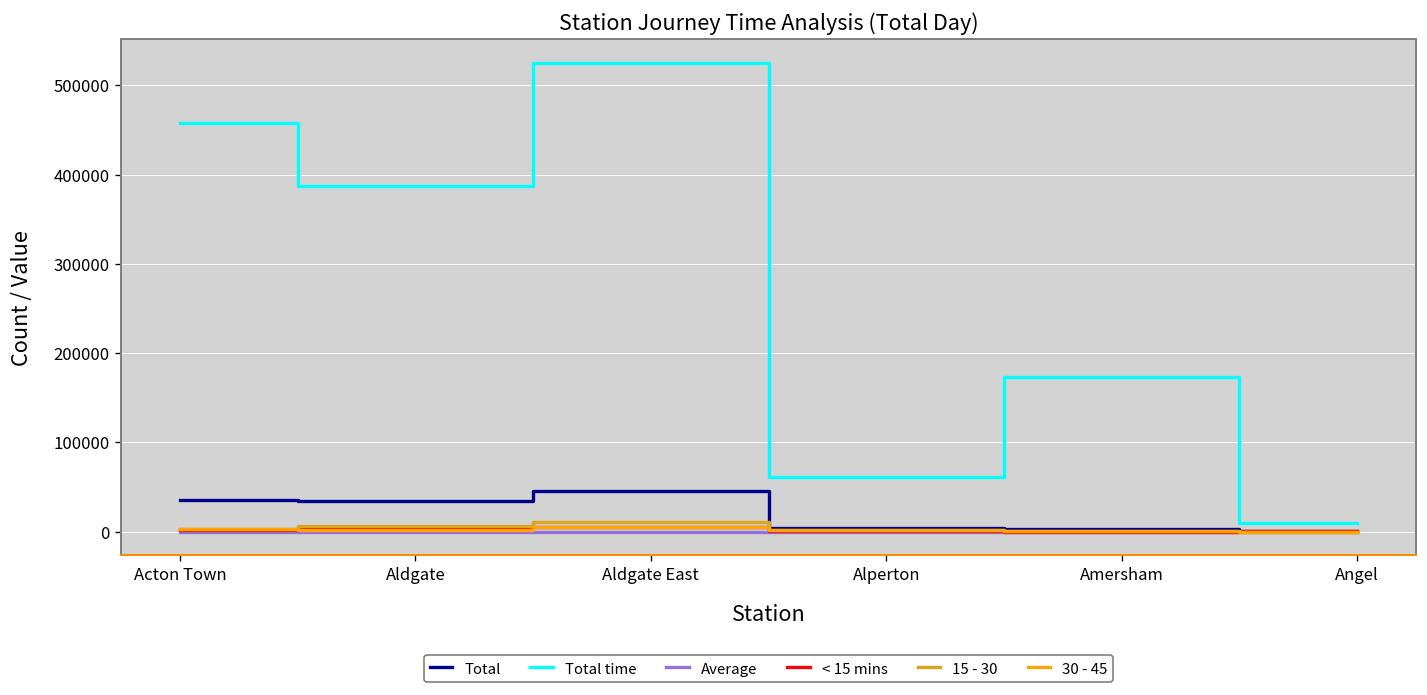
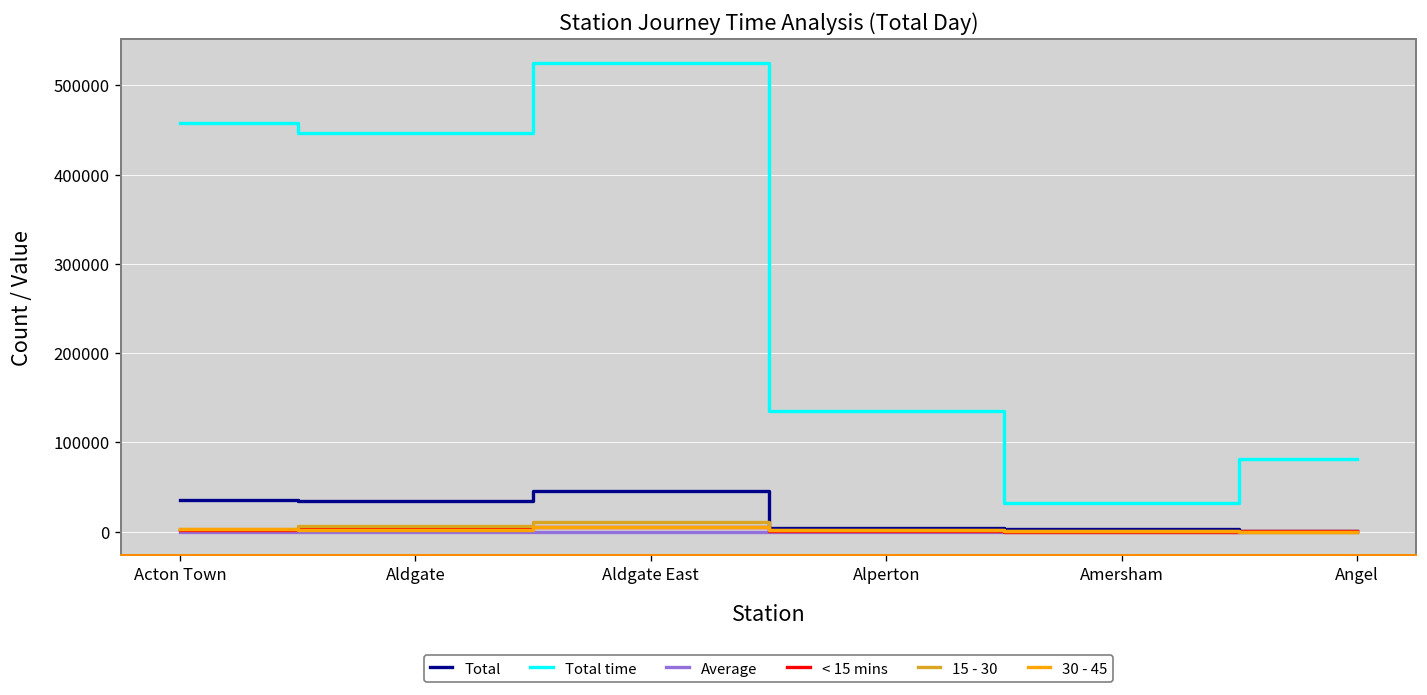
  {
    "Total": {
      "Acton Town": 30000,
      "Aldgate": 30000,
      "Aldgate East": 50000
    },
    "Total time": {
      "Acton Town": 460000,
-     "Aldgate": 390000,
+     "Aldgate": 450000,
      "Aldgate East": 530000,
-     "Alperton": 60000,
-     "Amersham": 170000,
-     "Angel": 10000
+     "Alperton": 130000,
+     "Amersham": 30000,
+     "Angel": 80000
    },
    "Average": {
      "Aldgate East": 0
    }
  }
